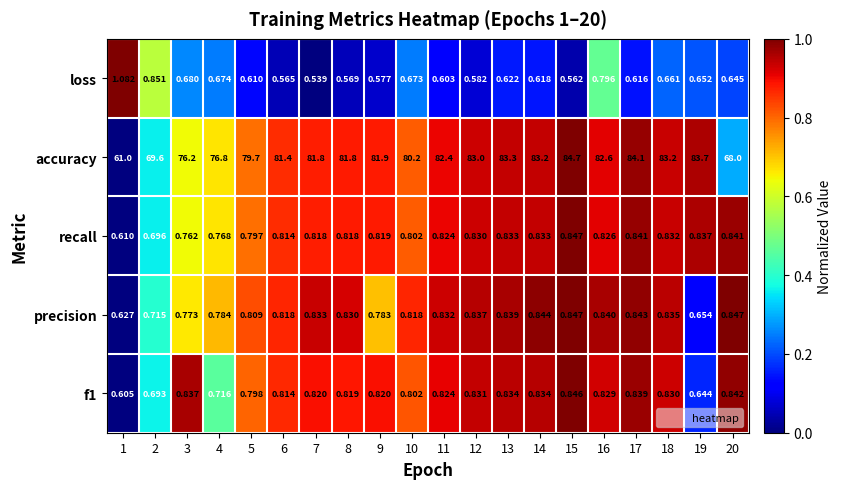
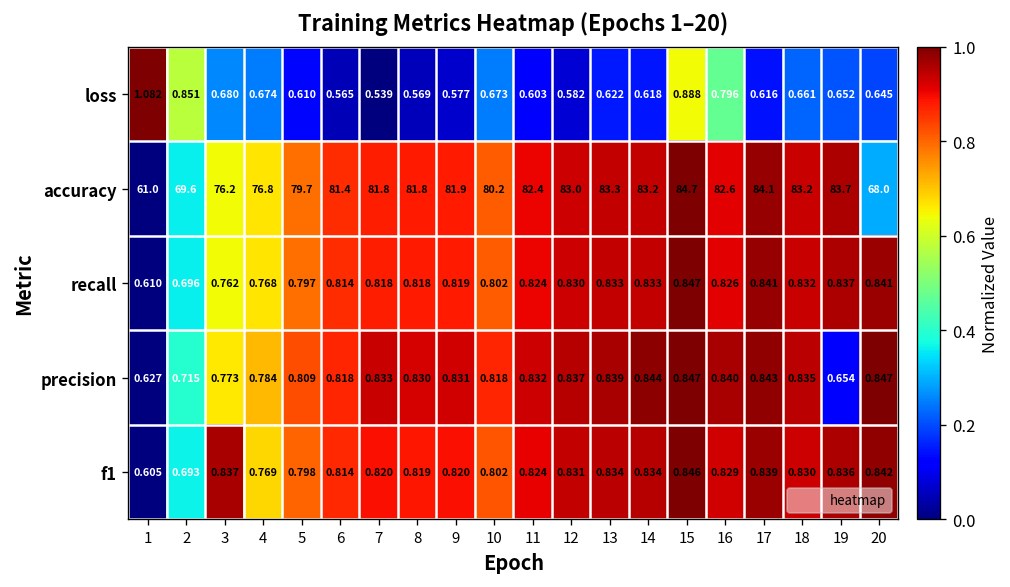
  {
    "loss": {
      "1": 1.082,
      "2": 0.851,
      "3": 0.680,
      "4": 0.674,
      "5": 0.610,
      "6": 0.565,
      "7": 0.539,
      "8": 0.569,
      "9": 0.577,
      "10": 0.673,
      "11": 0.603,
      "12": 0.582,
      "13": 0.622,
      "14": 0.618,
-     "15": 0.562,
+     "15": 0.888,
      "16": 0.796,
      "17": 0.616,
      "18": 0.661,
      "19": 0.652,
      "20": 0.645
    },
    "accuracy": {
      "1": 61.0,
      "2": 69.6,
      "3": 76.2,
      "4": 76.8,
      "5": 79.7,
      "6": 81.4,
      "7": 81.8,
      "8": 81.8,
      "9": 81.9,
      "10": 80.2,
      "11": 82.4,
      "12": 83.0,
      "13": 83.3,
      "14": 83.2,
      "15": 84.7,
      "16": 82.6,
      "17": 84.1,
      "18": 83.2,
      "19": 83.7,
      "20": 68.0
    },
    "recall": {
      "1": 0.610,
      "2": 0.696,
      "3": 0.762,
      "4": 0.768,
      "5": 0.797,
      "6": 0.814,
      "7": 0.818,
      "8": 0.818,
      "9": 0.819,
      "10": 0.802,
      "11": 0.824,
      "12": 0.830,
      "13": 0.833,
      "14": 0.833,
      "15": 0.847,
      "16": 0.826,
      "17": 0.841,
      "18": 0.832,
      "19": 0.837,
      "20": 0.841
    },
    "precision": {
      "1": 0.627,
      "2": 0.715,
      "3": 0.773,
      "4": 0.784,
      "5": 0.809,
      "6": 0.818,
      "7": 0.833,
      "8": 0.830,
-     "9": 0.783,
+     "9": 0.831,
      "10": 0.818,
      "11": 0.832,
      "12": 0.837,
      "13": 0.839,
      "14": 0.844,
      "15": 0.847,
      "16": 0.840,
      "17": 0.843,
      "18": 0.835,
      "19": 0.654,
      "20": 0.847
    },
    "f1": {
      "1": 0.605,
      "2": 0.693,
      "3": 0.837,
-     "4": 0.716,
+     "4": 0.769,
      "5": 0.798,
      "6": 0.814,
      "7": 0.820,
      "8": 0.819,
      "9": 0.820,
      "10": 0.802,
      "11": 0.824,
      "12": 0.831,
      "13": 0.834,
      "14": 0.834,
      "15": 0.846,
      "16": 0.829,
      "17": 0.839,
      "18": 0.830,
-     "19": 0.644,
+     "19": 0.836,
      "20": 0.842
    }
  }
